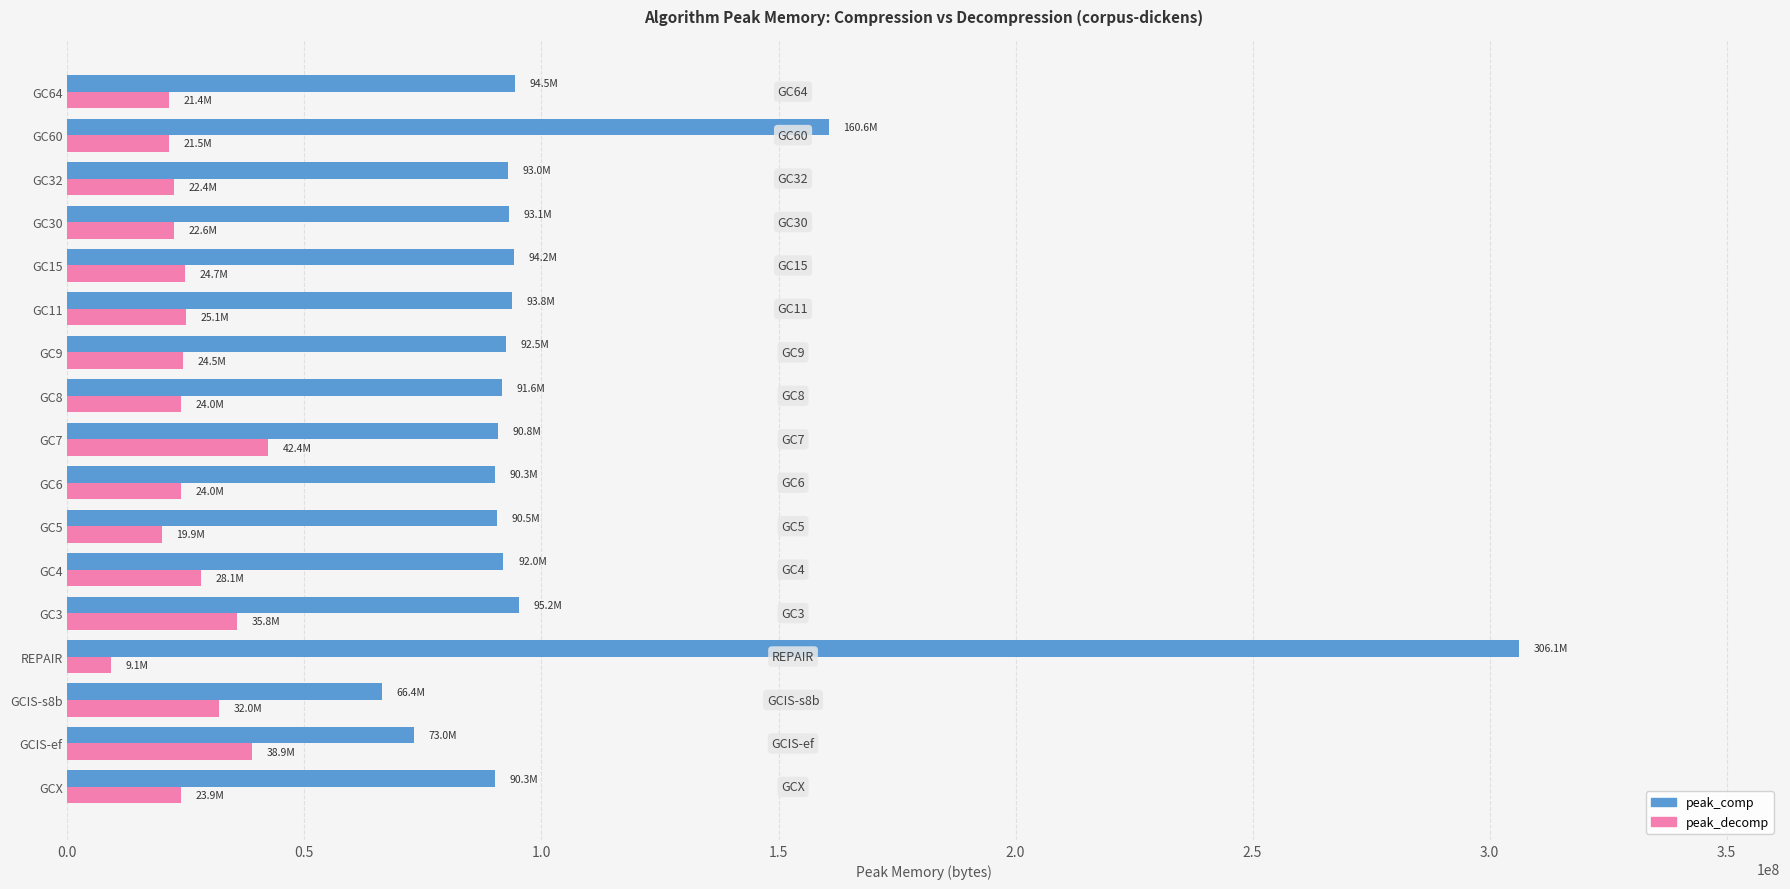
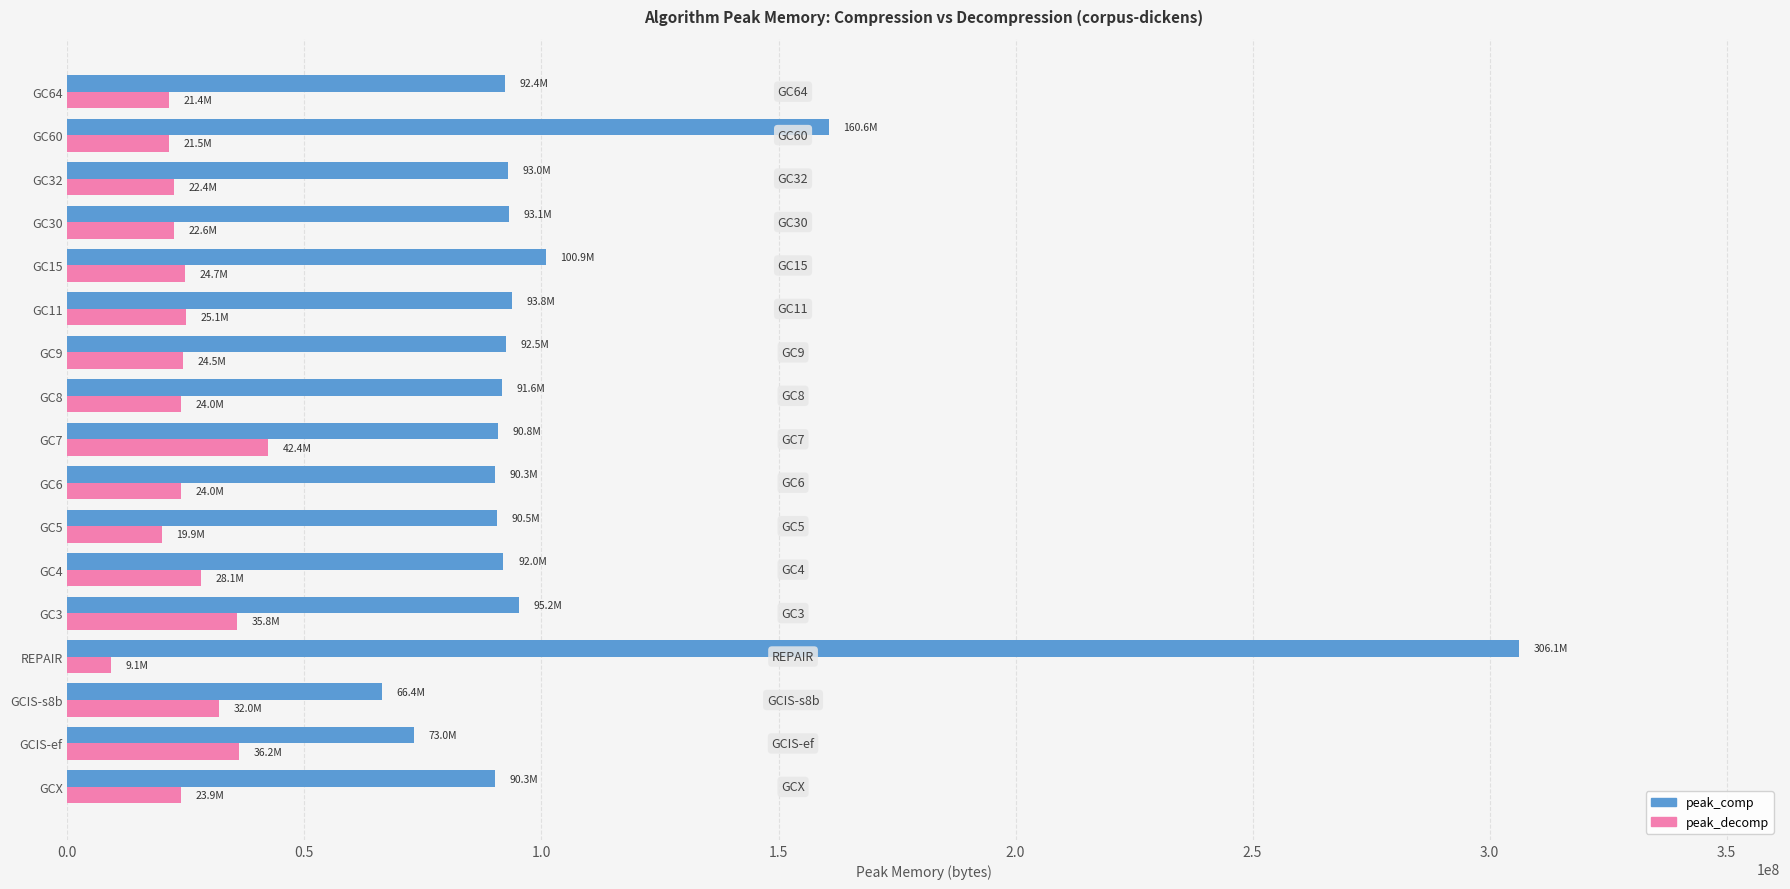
  {
    "peak_comp": {
-     "GC64": "94.5M",
+     "GC64": "92.4M",
      "GC60": "160.6M",
      "GC32": "93.0M",
      "GC30": "93.1M",
-     "GC15": "94.2M",
+     "GC15": "100.9M",
      "GC11": "93.8M",
      "GC9": "92.5M",
      "GC8": "91.6M",
      "GC7": "90.8M",
      "GC6": "90.3M",
      "GC5": "90.5M",
      "GC4": "92.0M",
      "GC3": "95.2M",
      "REPAIR": "306.1M",
      "GCIS-s8b": "66.4M",
      "GCIS-ef": "73.0M",
      "GCX": "90.3M"
    },
    "peak_decomp": {
      "GC64": "21.4M",
      "GC60": "21.5M",
      "GC32": "22.4M",
      "GC30": "22.6M",
      "GC15": "24.7M",
      "GC11": "25.1M",
      "GC9": "24.5M",
      "GC8": "24.0M",
      "GC7": "42.4M",
      "GC6": "24.0M",
      "GC5": "19.9M",
      "GC4": "28.1M",
      "GC3": "35.8M",
      "REPAIR": "9.1M",
      "GCIS-s8b": "32.0M",
-     "GCIS-ef": "38.9M",
+     "GCIS-ef": "36.2M",
      "GCX": "23.9M"
    }
  }
